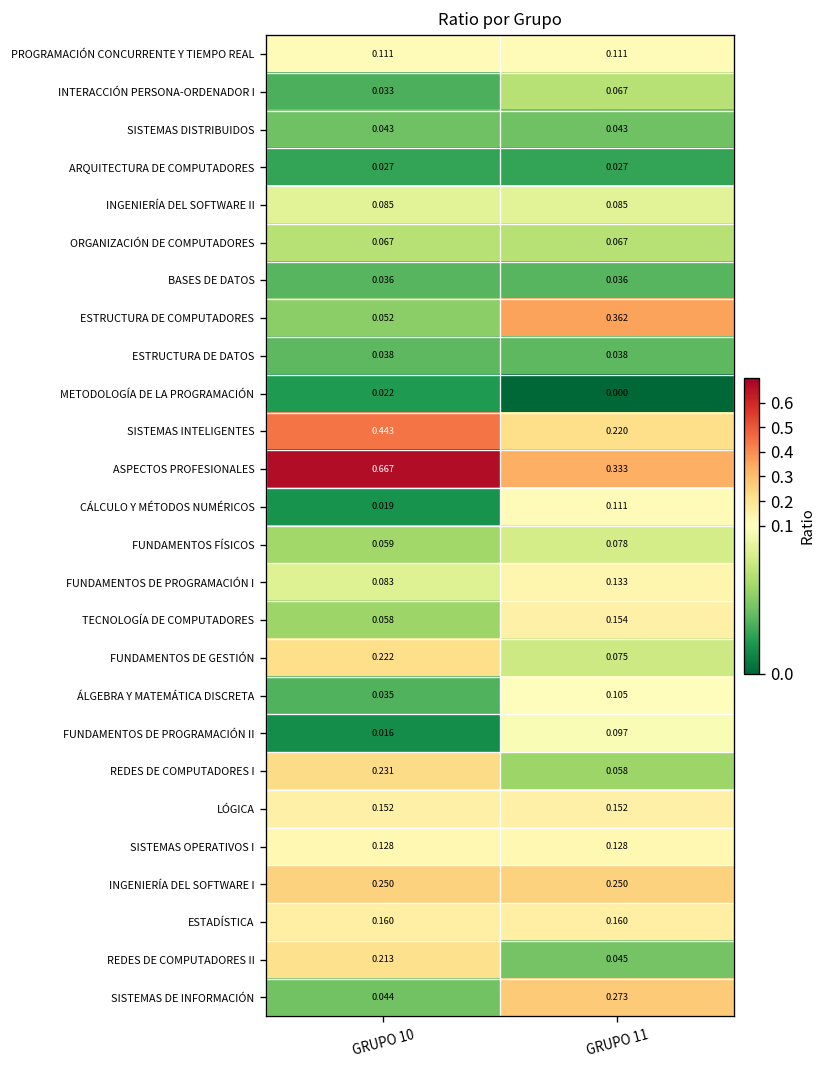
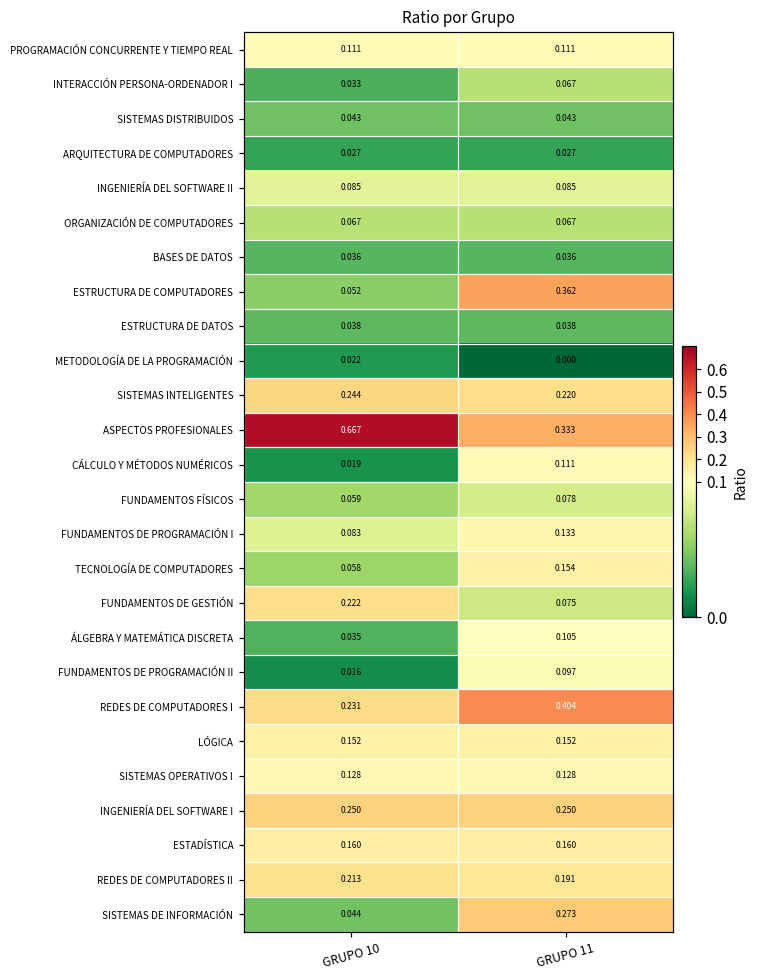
  {
    "PROGRAMACIÓN CONCURRENTE Y TIEMPO REAL": {
      "GRUPO 10": 0.111,
      "GRUPO 11": 0.111
    },
    "INTERACCIÓN PERSONA-ORDENADOR I": {
      "GRUPO 10": 0.033,
      "GRUPO 11": 0.067
    },
    "SISTEMAS DISTRIBUIDOS": {
      "GRUPO 10": 0.043,
      "GRUPO 11": 0.043
    },
    "ARQUITECTURA DE COMPUTADORES": {
      "GRUPO 10": 0.027,
      "GRUPO 11": 0.027
    },
    "INGENIERÍA DEL SOFTWARE II": {
      "GRUPO 10": 0.085,
      "GRUPO 11": 0.085
    },
    "ORGANIZACIÓN DE COMPUTADORES": {
      "GRUPO 10": 0.067,
      "GRUPO 11": 0.067
    },
    "BASES DE DATOS": {
      "GRUPO 10": 0.036,
      "GRUPO 11": 0.036
    },
    "ESTRUCTURA DE COMPUTADORES": {
      "GRUPO 10": 0.052,
      "GRUPO 11": 0.362
    },
    "ESTRUCTURA DE DATOS": {
      "GRUPO 10": 0.038,
      "GRUPO 11": 0.038
    },
    "METODOLOGÍA DE LA PROGRAMACIÓN": {
      "GRUPO 10": 0.022,
      "GRUPO 11": 0.000
    },
    "SISTEMAS INTELIGENTES": {
-     "GRUPO 10": 0.443,
+     "GRUPO 10": 0.244,
      "GRUPO 11": 0.220
    },
    "ASPECTOS PROFESIONALES": {
      "GRUPO 10": 0.667,
      "GRUPO 11": 0.333
    },
    "CÁLCULO Y MÉTODOS NUMÉRICOS": {
      "GRUPO 10": 0.019,
      "GRUPO 11": 0.111
    },
    "FUNDAMENTOS FÍSICOS": {
      "GRUPO 10": 0.059,
      "GRUPO 11": 0.078
    },
    "FUNDAMENTOS DE PROGRAMACIÓN I": {
      "GRUPO 10": 0.083,
      "GRUPO 11": 0.133
    },
    "TECNOLOGÍA DE COMPUTADORES": {
      "GRUPO 10": 0.058,
      "GRUPO 11": 0.154
    },
    "FUNDAMENTOS DE GESTIÓN": {
      "GRUPO 10": 0.222,
      "GRUPO 11": 0.075
    },
    "ÁLGEBRA Y MATEMÁTICA DISCRETA": {
      "GRUPO 10": 0.035,
      "GRUPO 11": 0.105
    },
    "FUNDAMENTOS DE PROGRAMACIÓN II": {
      "GRUPO 10": 0.016,
      "GRUPO 11": 0.097
    },
    "REDES DE COMPUTADORES I": {
      "GRUPO 10": 0.231,
-     "GRUPO 11": 0.058
+     "GRUPO 11": 0.404
    },
    "LÓGICA": {
      "GRUPO 10": 0.152,
      "GRUPO 11": 0.152
    },
    "SISTEMAS OPERATIVOS I": {
      "GRUPO 10": 0.128,
      "GRUPO 11": 0.128
    },
    "INGENIERÍA DEL SOFTWARE I": {
      "GRUPO 10": 0.250,
      "GRUPO 11": 0.250
    },
    "ESTADÍSTICA": {
      "GRUPO 10": 0.160,
      "GRUPO 11": 0.160
    },
    "REDES DE COMPUTADORES II": {
      "GRUPO 10": 0.213,
-     "GRUPO 11": 0.045
+     "GRUPO 11": 0.191
    },
    "SISTEMAS DE INFORMACIÓN": {
      "GRUPO 10": 0.044,
      "GRUPO 11": 0.273
    }
  }
